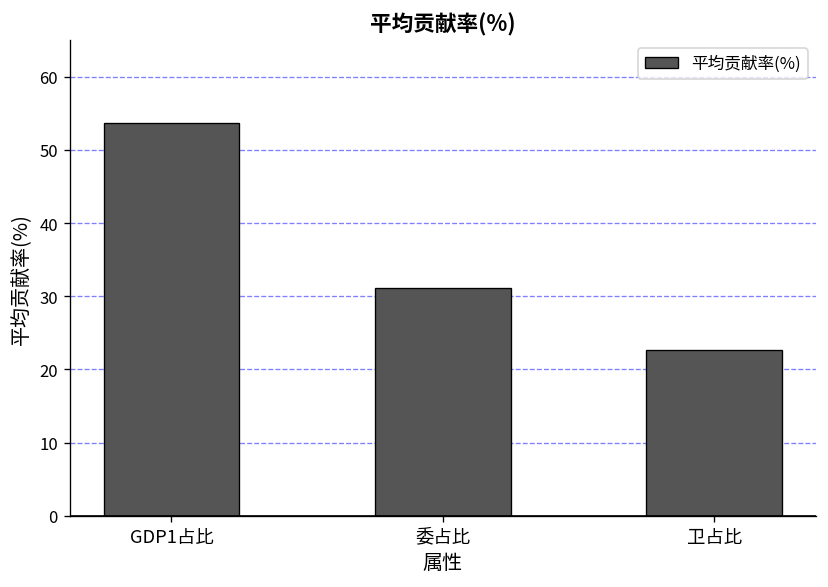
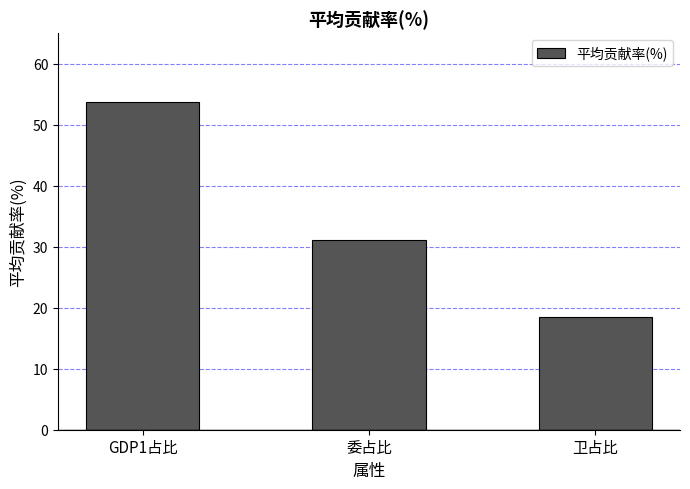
  {
    "GDP1占比": 54,
    "委占比": 31,
-   "卫占比": 23
+   "卫占比": 18
  }
